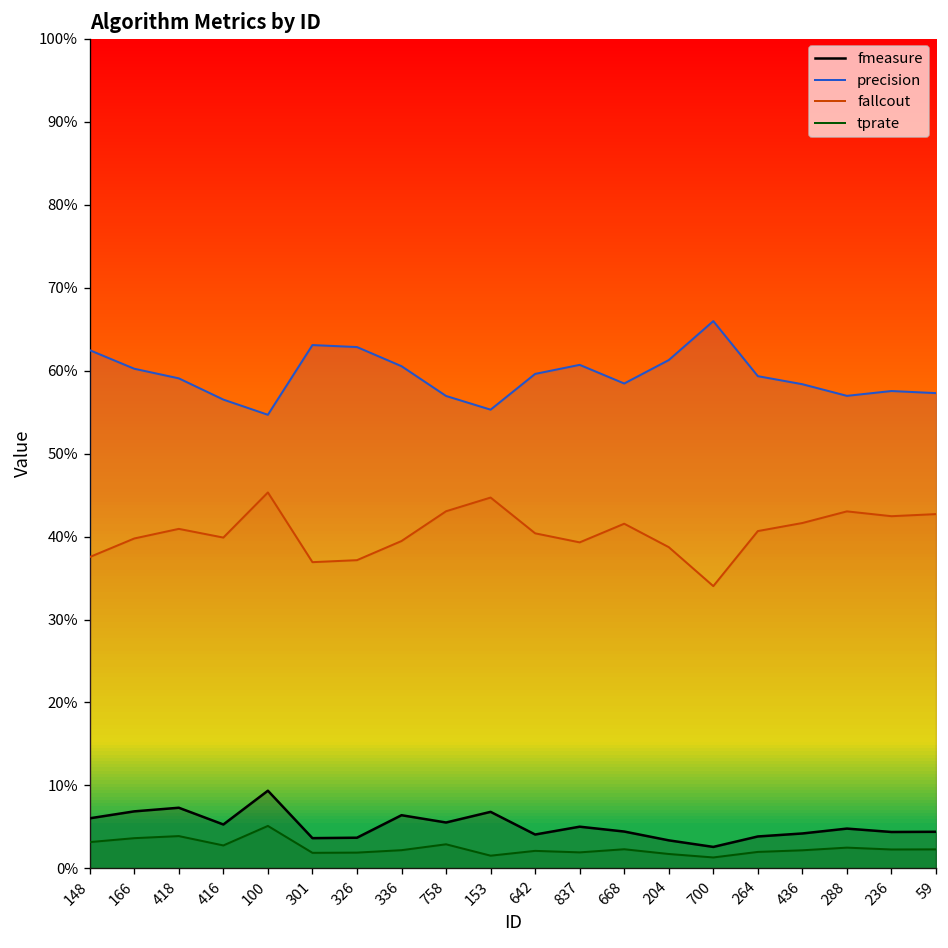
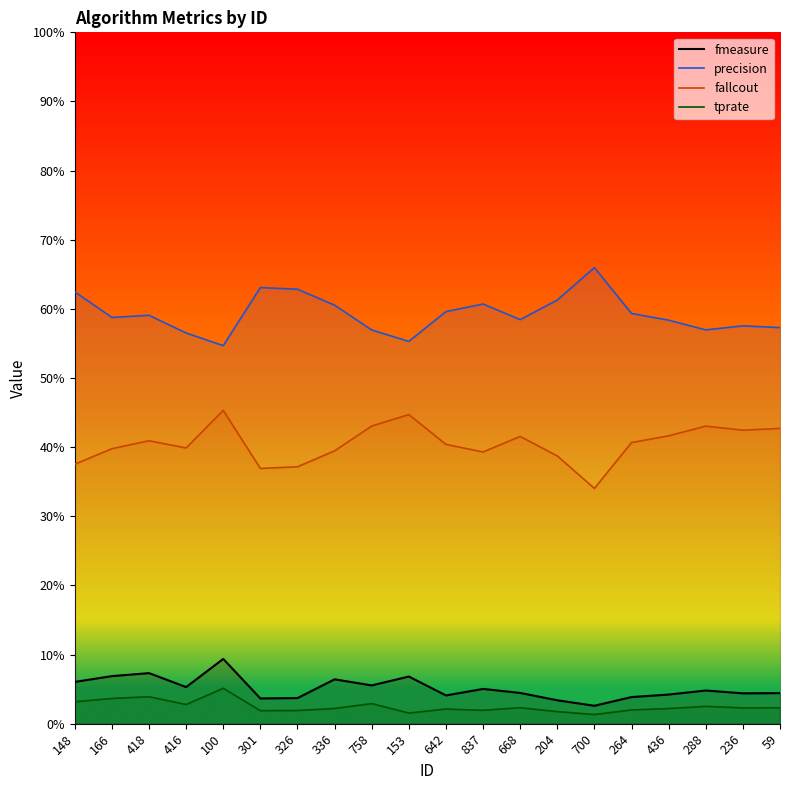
  {
    "fmeasure": {
      "148": "6%",
      "166": "7%",
      "418": "7%",
      "416": "5%",
      "100": "9%",
      "301": "4%",
      "326": "4%",
      "336": "6%",
      "758": "6%",
      "153": "7%",
      "642": "4%",
      "837": "5%",
      "668": "4%",
      "204": "3%",
      "700": "3%",
      "264": "4%",
      "436": "4%",
      "288": "5%",
      "236": "4%",
      "59": "4%"
    },
    "precision": {
      "148": "62%",
-     "166": "60%",
+     "166": "59%",
      "418": "59%",
      "416": "57%",
      "100": "55%",
      "301": "63%",
      "326": "63%",
      "336": "61%",
      "758": "57%",
      "153": "55%",
      "642": "60%",
      "837": "61%",
      "668": "58%",
      "204": "61%",
      "700": "66%",
      "264": "59%",
      "436": "58%",
      "288": "57%",
      "236": "58%",
      "59": "57%"
    },
    "fallcout": {
      "148": "38%",
      "166": "40%",
      "418": "41%",
      "416": "40%",
      "100": "45%",
      "301": "37%",
      "326": "37%",
      "336": "39%",
      "758": "43%",
      "153": "45%",
      "642": "40%",
      "837": "39%",
      "668": "42%",
      "204": "39%",
      "700": "34%",
      "264": "41%",
      "436": "42%",
      "288": "43%",
      "236": "42%",
      "59": "43%"
    },
    "tprate": {
      "148": "3%",
      "166": "4%",
      "418": "4%",
      "416": "3%",
      "100": "5%",
      "301": "2%",
      "326": "2%",
      "336": "2%",
      "758": "3%",
      "153": "2%",
      "642": "2%",
      "837": "2%",
      "668": "2%",
      "204": "2%",
      "700": "1%",
      "264": "2%",
      "436": "2%",
      "288": "3%",
      "236": "2%",
      "59": "2%"
    }
  }
